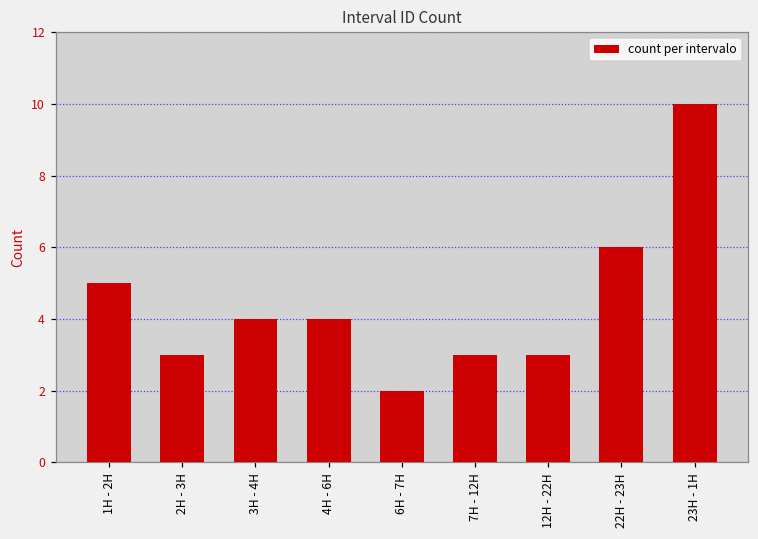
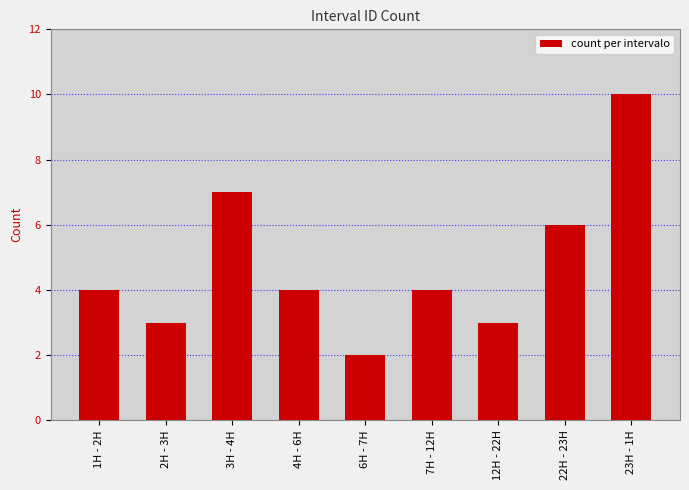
  {
-   "1H - 2H": 5,
+   "1H - 2H": 4,
    "2H - 3H": 3,
-   "3H - 4H": 4,
+   "3H - 4H": 7,
    "4H - 6H": 4,
    "6H - 7H": 2,
-   "7H - 12H": 3,
+   "7H - 12H": 4,
    "12H - 22H": 3,
    "22H - 23H": 6,
    "23H - 1H": 10
  }
